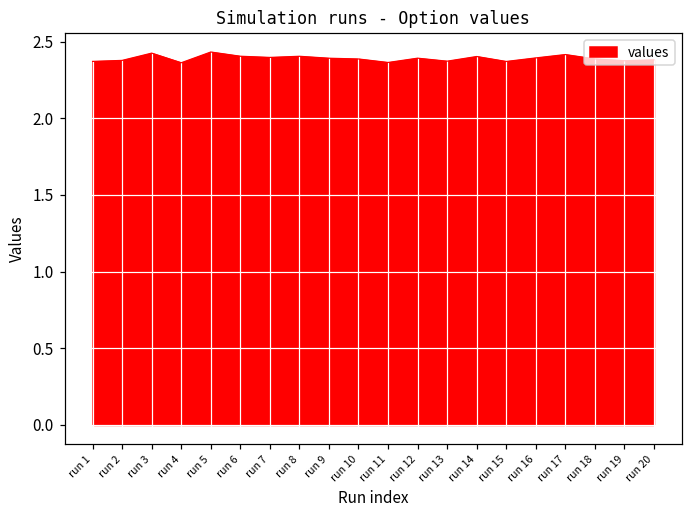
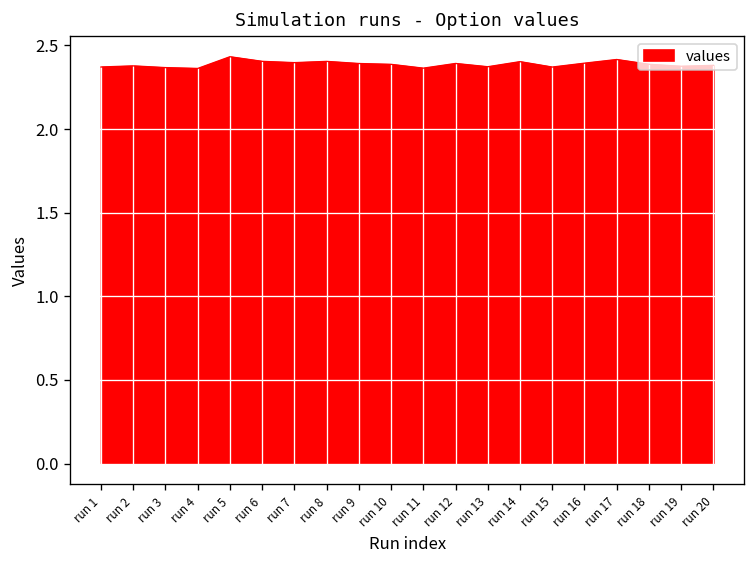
  {
    "run 1": 2.37,
    "run 2": 2.38,
-   "run 3": 2.43,
+   "run 3": 2.37,
    "run 4": 2.36,
    "run 5": 2.43,
    "run 6": 2.41,
    "run 7": 2.40,
    "run 8": 2.40,
    "run 9": 2.39,
    "run 10": 2.39,
    "run 11": 2.36,
    "run 12": 2.39,
    "run 13": 2.37,
    "run 14": 2.40,
    "run 15": 2.37,
    "run 16": 2.39,
    "run 17": 2.42
  }
